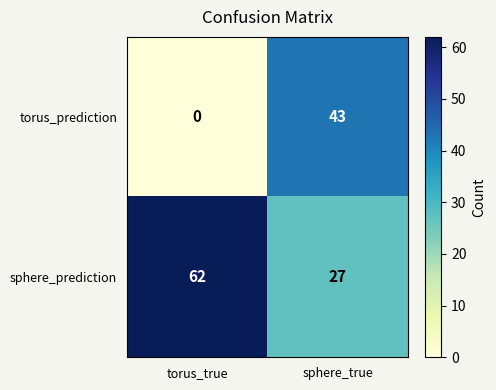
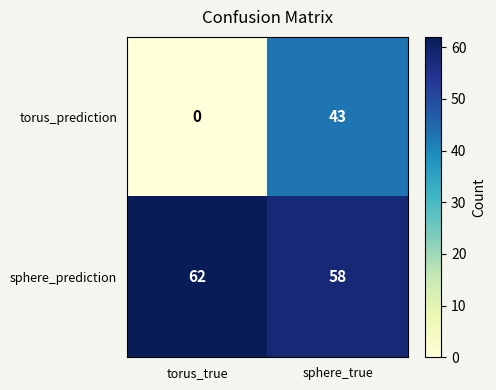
  {
    "torus_prediction": {
      "torus_true": 0,
      "sphere_true": 43
    },
    "sphere_prediction": {
      "torus_true": 62,
-     "sphere_true": 27
+     "sphere_true": 58
    }
  }
